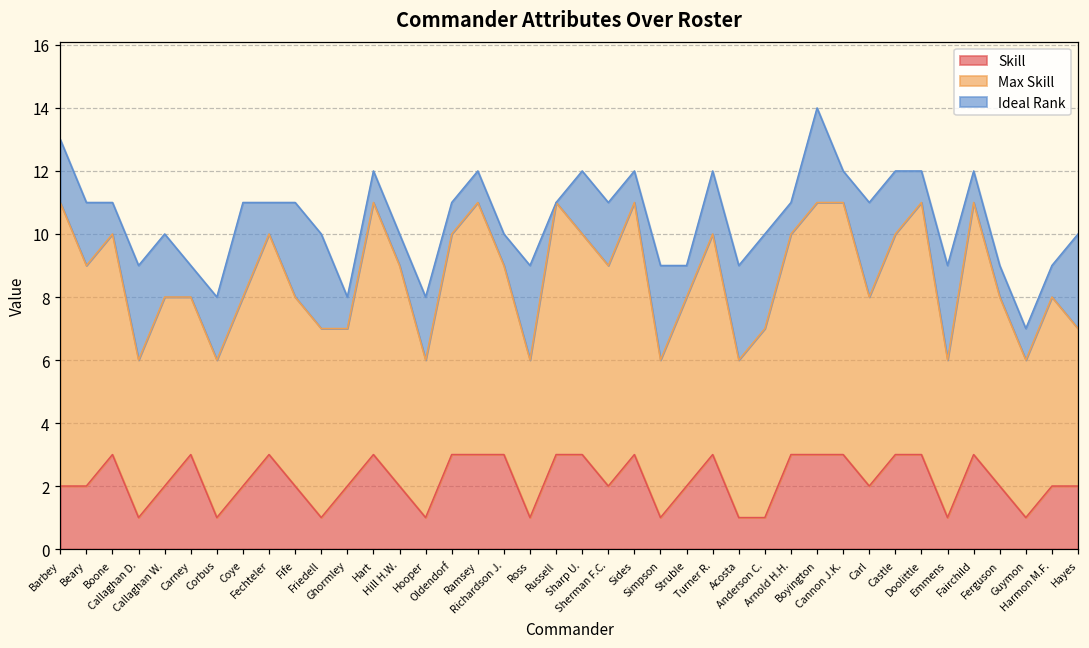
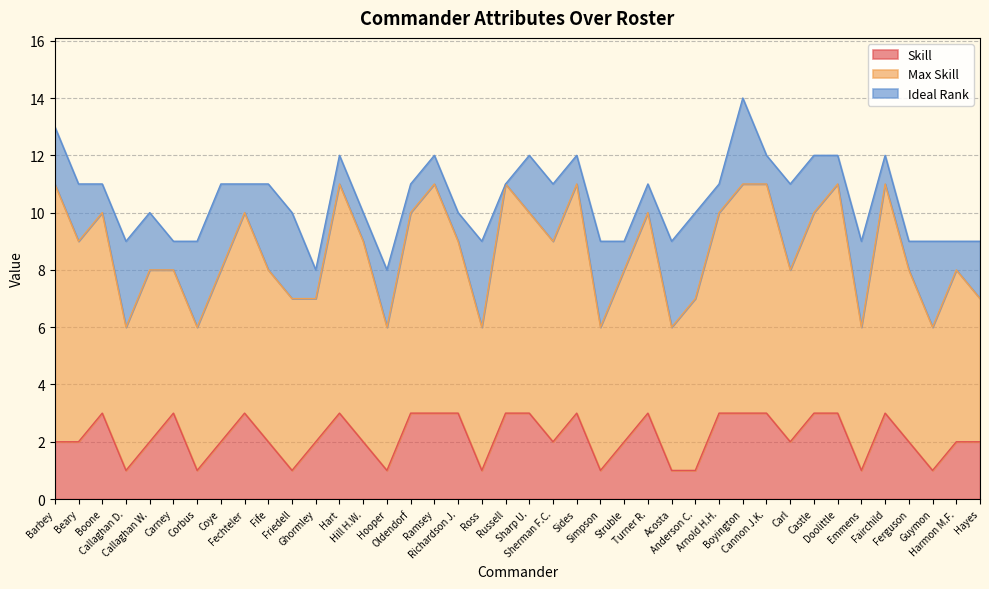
  {
    "Skill": {
      "Barbey": 2,
      "Beary": 2,
      "Boone": 3,
      "Callaghan D.": 1,
      "Callaghan W.": 2,
      "Carney": 3,
      "Corbus": 1,
      "Coye": 2,
      "Fechteler": 3,
      "Fife": 2,
      "Friedell": 1,
      "Ghormley": 2,
      "Hart": 3,
      "Hill H.W.": 2,
      "Hooper": 1,
      "Oldendorf": 3,
      "Ramsey": 3,
      "Richardson J.": 3,
      "Ross": 1,
      "Russell": 3,
      "Sharp U.": 3,
      "Sherman F.C.": 2,
      "Sides": 3,
      "Simpson": 1,
      "Struble": 2,
      "Turner R.": 3,
      "Acosta": 1,
      "Anderson C.": 1,
      "Arnold H.H.": 3,
      "Boyington": 3,
      "Cannon J.K.": 3,
      "Carl": 2,
      "Castle": 3,
      "Doolittle": 3,
      "Emmens": 1,
      "Fairchild": 3,
      "Ferguson": 2,
      "Guymon": 1,
      "Harmon M.F.": 2,
      "Hayes": 2
    },
    "Max Skill": {
      "Barbey": 9,
      "Beary": 7,
      "Boone": 7,
      "Callaghan D.": 5,
      "Callaghan W.": 6,
      "Carney": 5,
      "Corbus": 5,
      "Coye": 6,
      "Fechteler": 7,
      "Fife": 6,
      "Friedell": 6,
      "Ghormley": 5,
      "Hart": 8,
      "Hill H.W.": 7,
      "Hooper": 5,
      "Oldendorf": 7,
      "Ramsey": 8,
      "Richardson J.": 6,
      "Ross": 5,
      "Sharp U.": 7,
      "Sherman F.C.": 7,
      "Sides": 8,
      "Simpson": 5,
      "Struble": 6,
      "Turner R.": 7,
      "Acosta": 5,
      "Anderson C.": 6,
      "Arnold H.H.": 7,
      "Boyington": 8,
      "Cannon J.K.": 8,
      "Carl": 6,
      "Castle": 7,
      "Doolittle": 8,
      "Emmens": 5,
      "Fairchild": 8,
      "Ferguson": 6,
      "Guymon": 5,
      "Harmon M.F.": 6,
      "Hayes": 5
    },
    "Ideal Rank": {
      "Barbey": 2,
      "Beary": 2,
      "Boone": 1,
      "Callaghan D.": 3,
      "Callaghan W.": 2,
      "Carney": 1,
-     "Corbus": 2,
+     "Corbus": 3,
      "Coye": 3,
      "Fechteler": 1,
      "Fife": 3,
      "Friedell": 3,
      "Ghormley": 1,
      "Hart": 1,
      "Hill H.W.": 1,
      "Hooper": 2,
      "Oldendorf": 1,
      "Ramsey": 1,
      "Richardson J.": 1,
      "Ross": 3,
      "Sharp U.": 2,
      "Sherman F.C.": 2,
      "Sides": 1,
      "Simpson": 3,
      "Struble": 1,
-     "Turner R.": 2,
+     "Turner R.": 1,
      "Acosta": 3,
      "Anderson C.": 3,
      "Arnold H.H.": 1,
      "Boyington": 3,
      "Cannon J.K.": 1,
      "Carl": 3,
      "Castle": 2,
      "Doolittle": 1,
      "Emmens": 3,
      "Fairchild": 1,
      "Ferguson": 1,
-     "Guymon": 1,
+     "Guymon": 3,
      "Harmon M.F.": 1,
-     "Hayes": 3
+     "Hayes": 2
    }
  }
